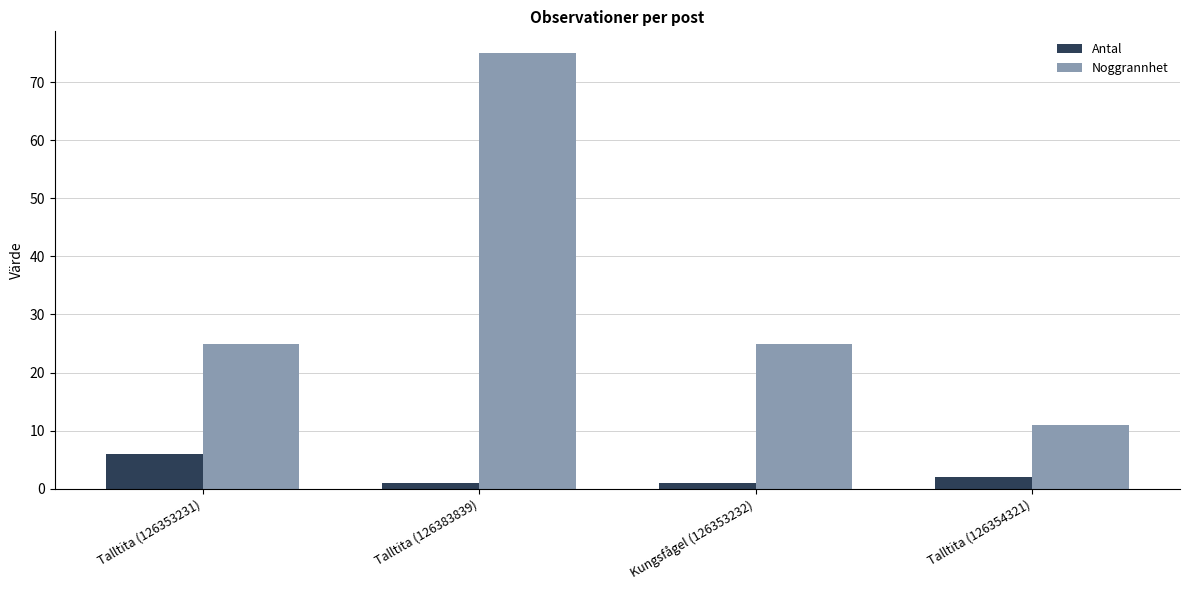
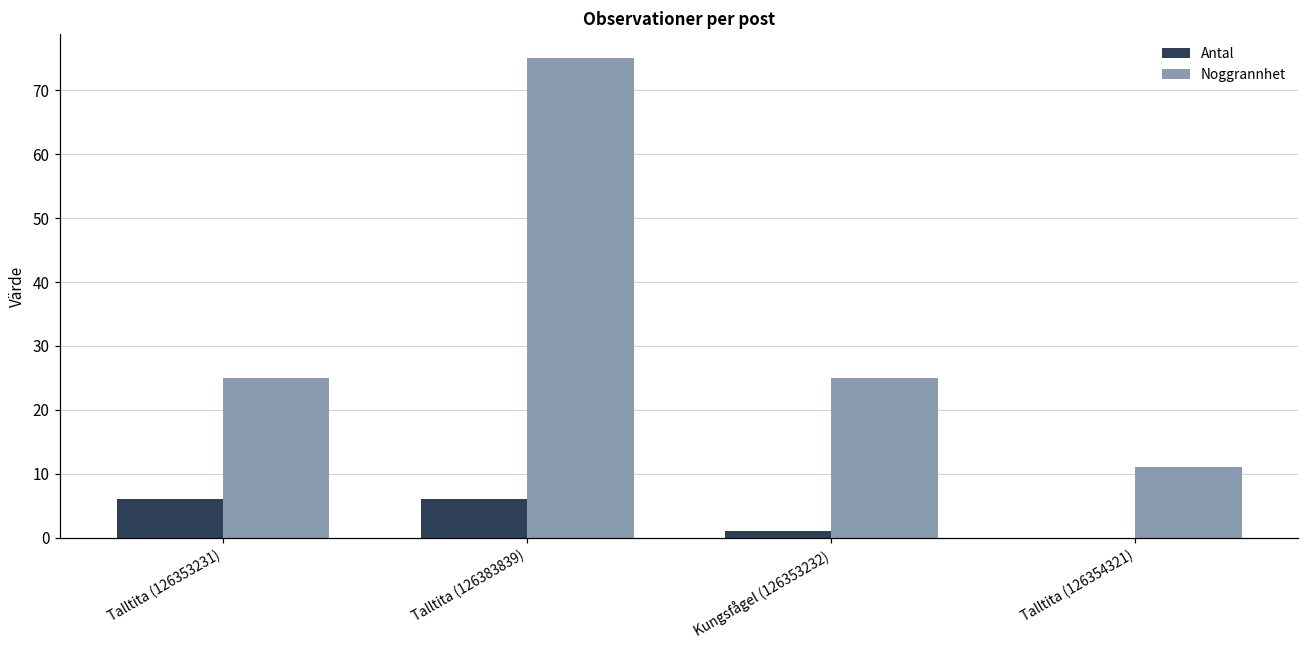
  {
    "Antal": {
      "Talltita (126353231)": 6,
-     "Talltita (126383839)": 1,
+     "Talltita (126383839)": 6,
      "Kungsfågel (126353232)": 1,
-     "Talltita (126354321)": 2
+     "Talltita (126354321)": 0
    },
    "Noggrannhet": {
      "Talltita (126353231)": 25,
      "Talltita (126383839)": 75,
      "Kungsfågel (126353232)": 25,
      "Talltita (126354321)": 11
    }
  }
